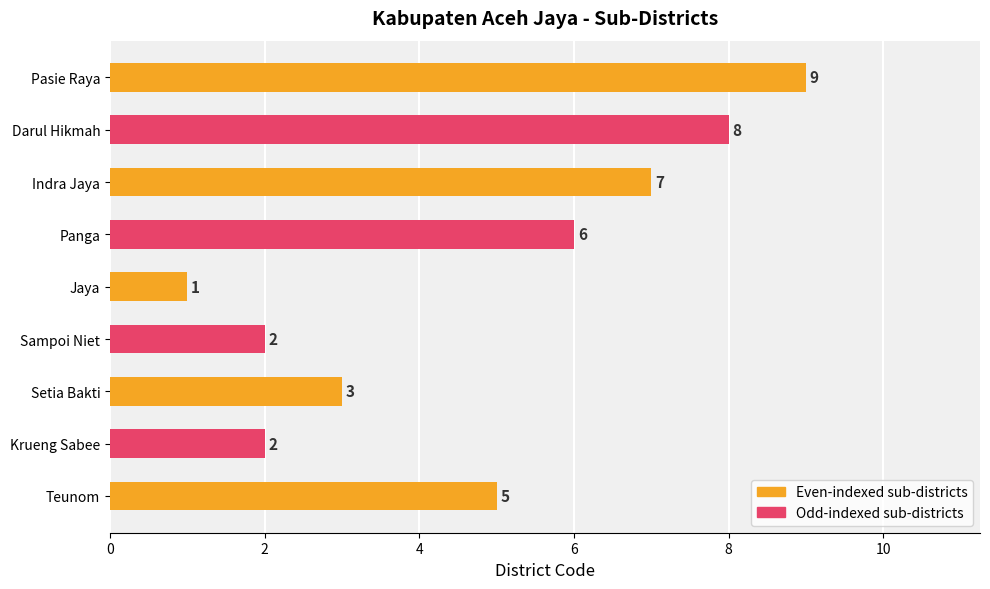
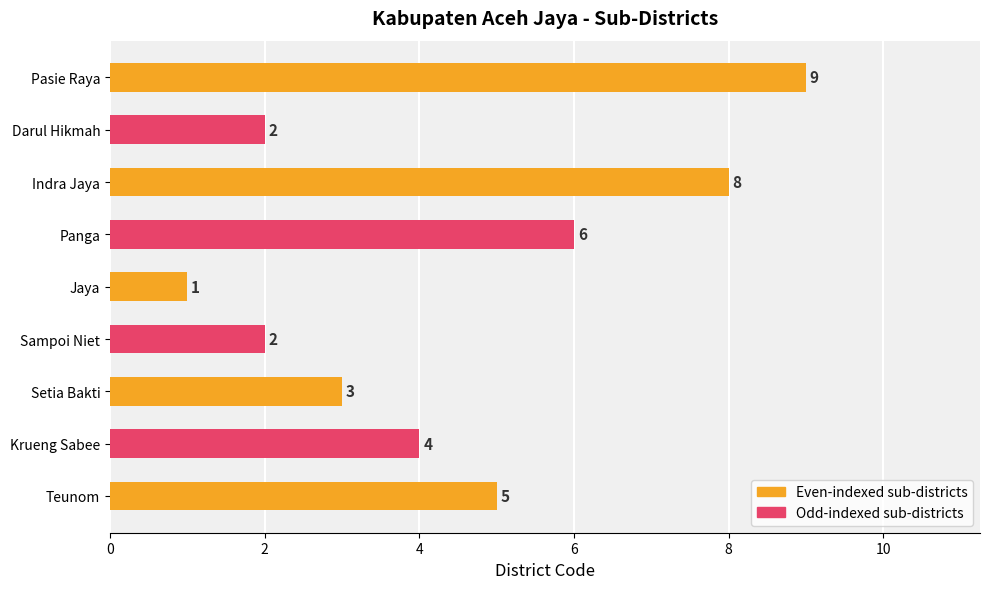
  {
    "Pasie Raya": 9,
-   "Darul Hikmah": 8,
-   "Indra Jaya": 7,
+   "Darul Hikmah": 2,
+   "Indra Jaya": 8,
    "Panga": 6,
    "Jaya": 1,
    "Sampoi Niet": 2,
    "Setia Bakti": 3,
-   "Krueng Sabee": 2,
+   "Krueng Sabee": 4,
    "Teunom": 5
  }
